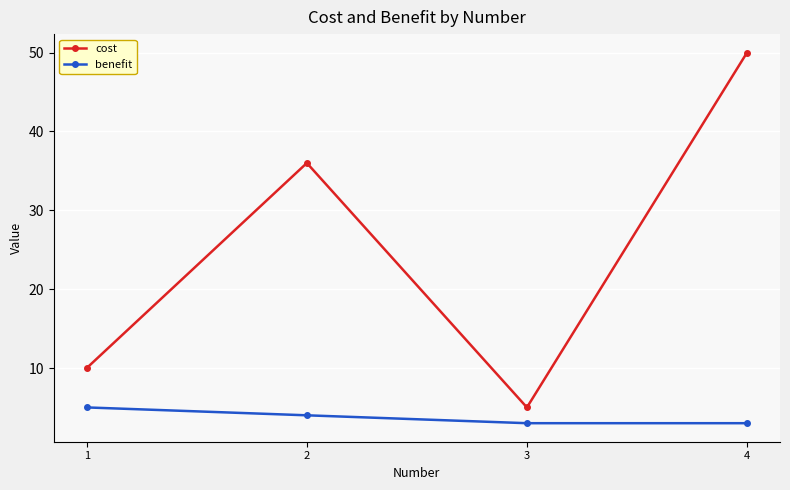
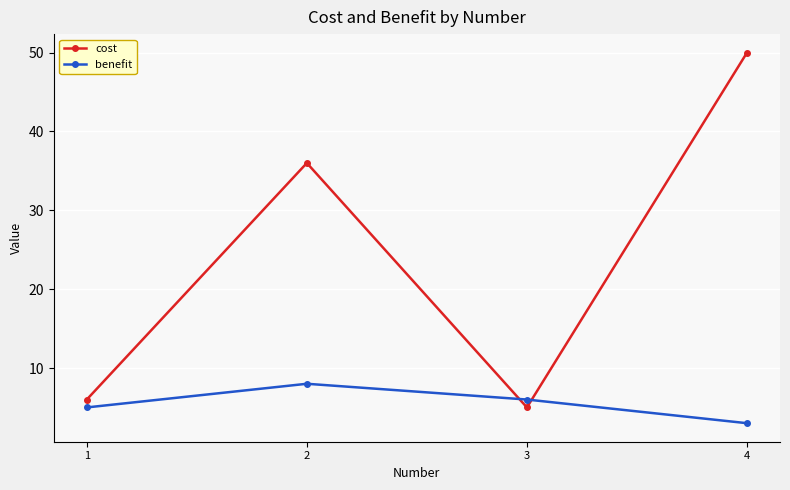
  {
    "cost": {
-     "1": 10,
+     "1": 6,
      "2": 36,
      "3": 5,
      "4": 50
    },
    "benefit": {
      "1": 5,
-     "2": 4,
-     "3": 3,
+     "2": 8,
+     "3": 6,
      "4": 3
    }
  }
